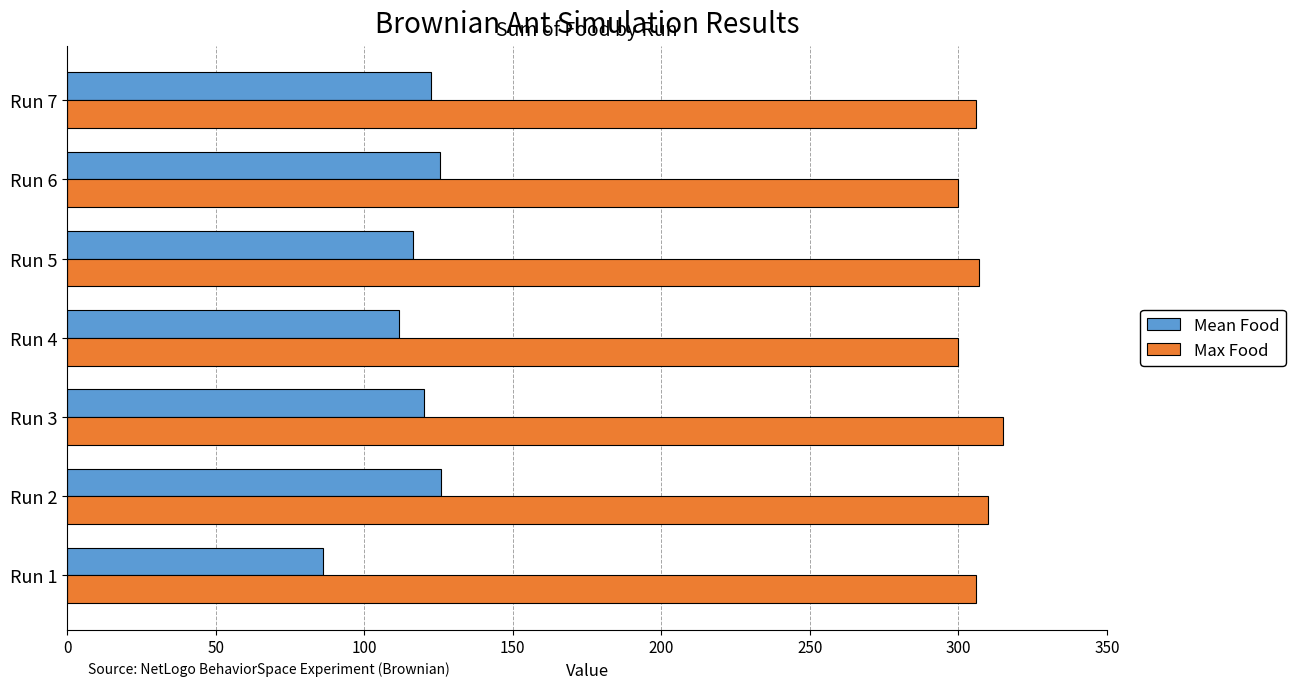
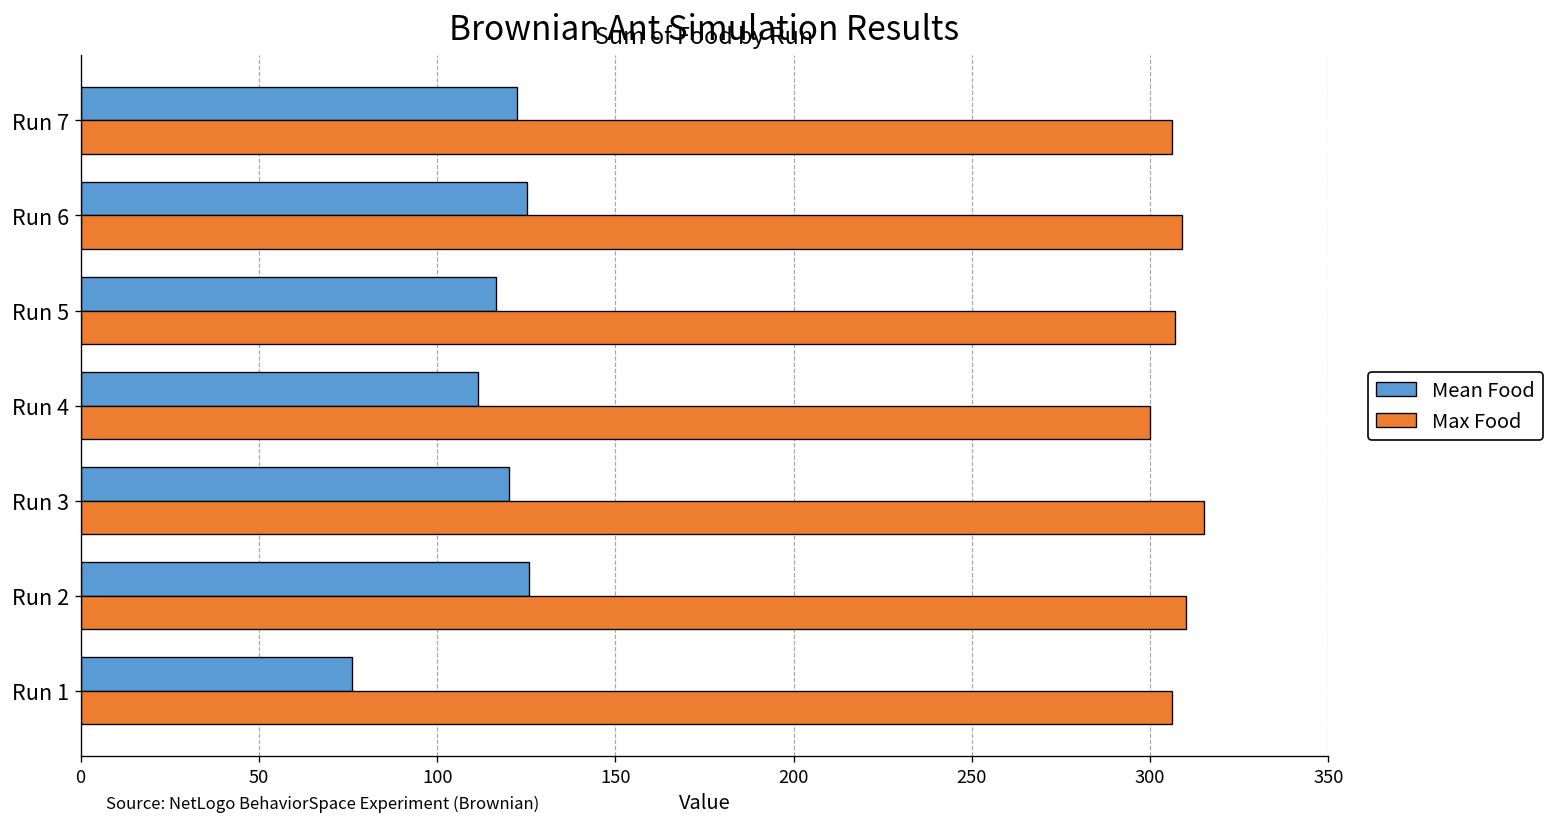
  {
    "Mean Food": {
      "Run 7": 122,
      "Run 6": 125,
      "Run 5": 116,
      "Run 4": 112,
      "Run 3": 120,
      "Run 2": 126,
-     "Run 1": 86
+     "Run 1": 76
    },
    "Max Food": {
      "Run 7": 306,
-     "Run 6": 300,
+     "Run 6": 309,
      "Run 5": 307,
      "Run 4": 300,
      "Run 3": 315,
      "Run 2": 310,
      "Run 1": 306
    }
  }
